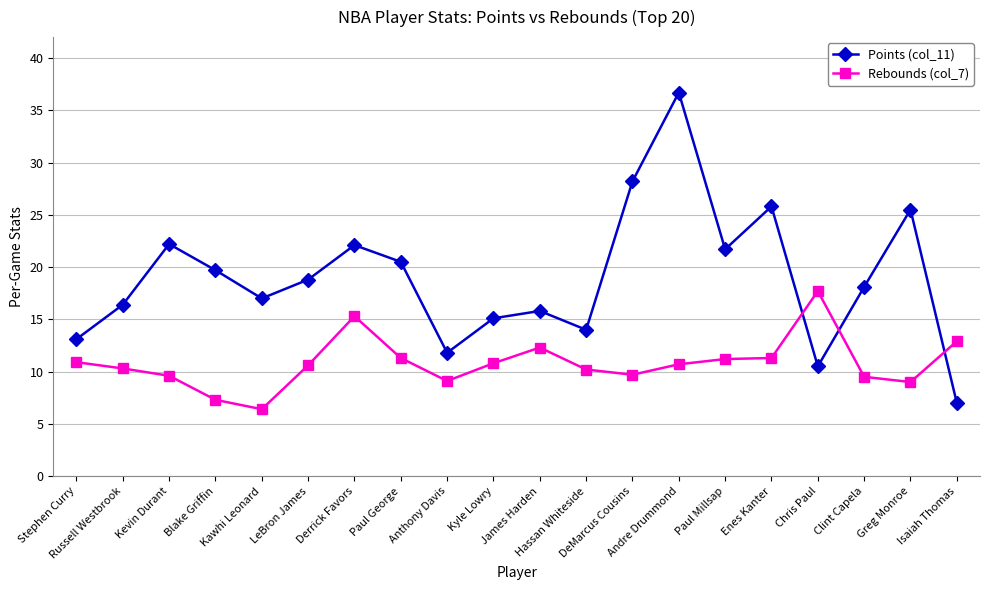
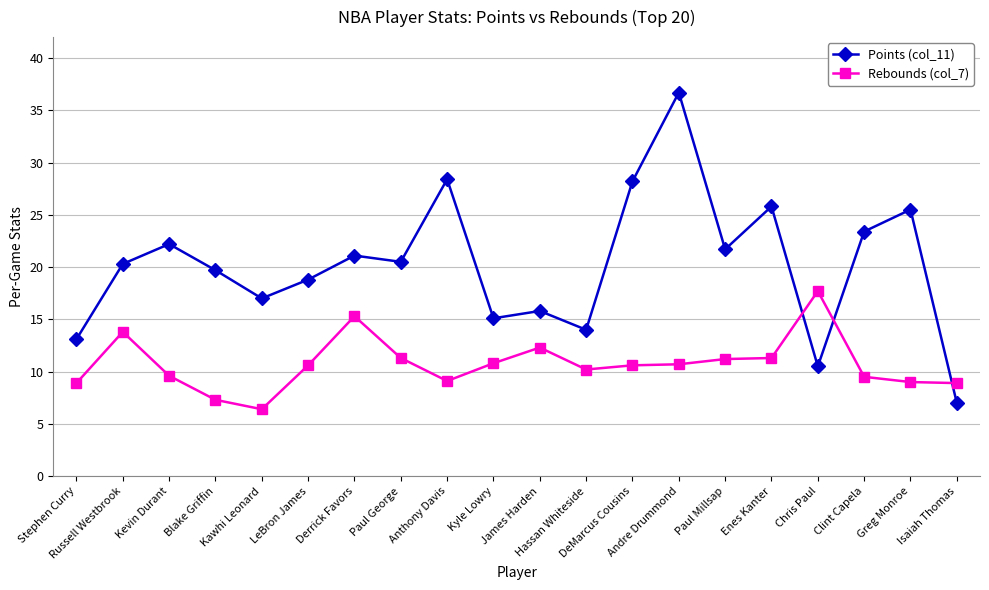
  {
    "Points (col_11)": {
      "Stephen Curry": 13.1,
-     "Russell Westbrook": 16.4,
+     "Russell Westbrook": 20.3,
      "Kevin Durant": 22.2,
      "Blake Griffin": 19.7,
      "Kawhi Leonard": 17.0,
      "LeBron James": 18.8,
-     "Derrick Favors": 22.1,
+     "Derrick Favors": 21.1,
      "Paul George": 20.5,
-     "Anthony Davis": 11.8,
+     "Anthony Davis": 28.4,
      "Kyle Lowry": 15.1,
      "James Harden": 15.8,
      "Hassan Whiteside": 14.0,
      "DeMarcus Cousins": 28.2,
      "Andre Drummond": 36.7,
      "Paul Millsap": 21.7,
      "Enes Kanter": 25.8,
      "Chris Paul": 10.5,
-     "Clint Capela": 18.1,
+     "Clint Capela": 23.4,
      "Greg Monroe": 25.5,
      "Isaiah Thomas": 7.0
    },
    "Rebounds (col_7)": {
-     "Stephen Curry": 10.9,
-     "Russell Westbrook": 10.3,
+     "Stephen Curry": 8.9,
+     "Russell Westbrook": 13.8,
      "Kevin Durant": 9.6,
      "Blake Griffin": 7.3,
      "Kawhi Leonard": 6.4,
      "LeBron James": 10.6,
      "Derrick Favors": 15.3,
      "Paul George": 11.3,
      "Anthony Davis": 9.1,
      "Kyle Lowry": 10.8,
      "James Harden": 12.3,
      "Hassan Whiteside": 10.2,
-     "DeMarcus Cousins": 9.7,
+     "DeMarcus Cousins": 10.6,
      "Andre Drummond": 10.7,
      "Paul Millsap": 11.2,
      "Enes Kanter": 11.3,
      "Chris Paul": 17.7,
      "Clint Capela": 9.5,
      "Greg Monroe": 9.0,
-     "Isaiah Thomas": 12.9
+     "Isaiah Thomas": 8.9
    }
  }
